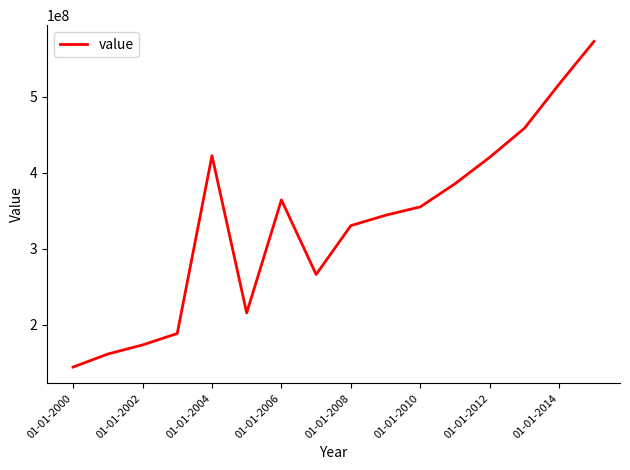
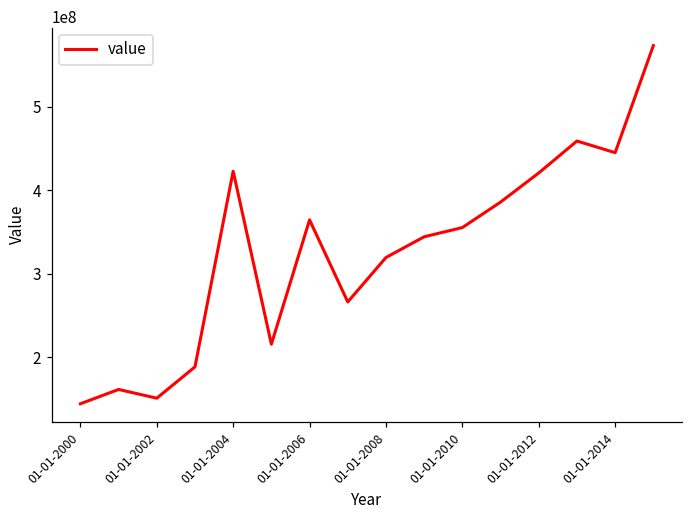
  {
    "01-01-2000": 140000000,
-   "01-01-2002": 170000000,
+   "01-01-2002": 150000000,
    "01-01-2004": 420000000,
    "01-01-2006": 360000000,
-   "01-01-2008": 330000000,
+   "01-01-2008": 320000000,
    "01-01-2010": 360000000,
    "01-01-2012": 420000000,
-   "01-01-2014": 520000000
+   "01-01-2014": 440000000
  }
